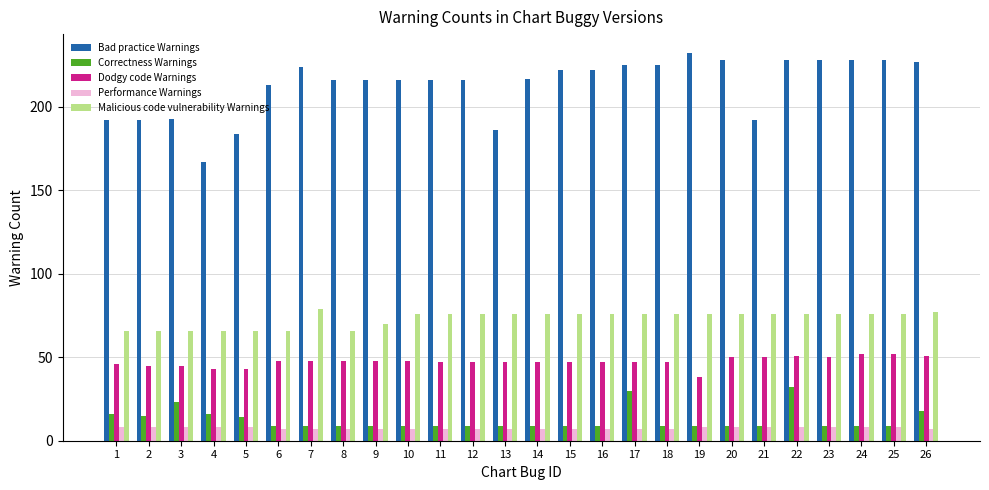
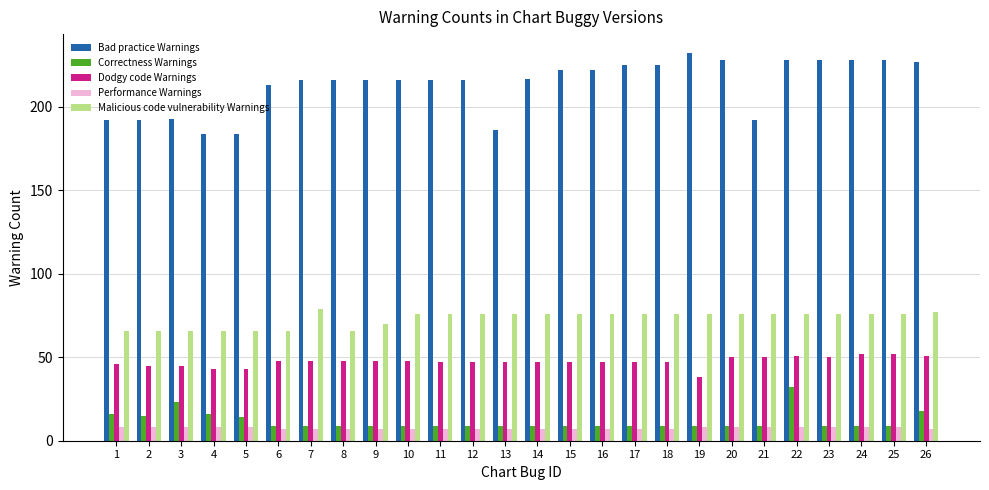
  {
    "Bad practice Warnings": {
      "1": 192,
      "2": 192,
      "3": 193,
-     "4": 167,
+     "4": 184,
      "5": 184,
      "6": 213,
-     "7": 224,
+     "7": 216,
      "8": 216,
      "9": 216,
      "10": 216,
      "11": 216,
      "12": 216,
      "13": 186,
      "14": 217,
      "15": 222,
      "16": 222,
      "17": 225,
      "18": 225,
      "19": 232,
      "20": 228,
      "21": 192,
      "22": 228,
      "23": 228,
      "24": 228,
      "25": 228,
      "26": 227
    },
    "Correctness Warnings": {
      "1": 16,
      "2": 15,
      "3": 23,
      "4": 16,
      "5": 14,
      "6": 9,
      "7": 9,
      "8": 9,
      "9": 9,
      "10": 9,
      "11": 9,
      "12": 9,
      "13": 9,
      "14": 9,
      "15": 9,
      "16": 9,
-     "17": 30,
+     "17": 9,
      "18": 9,
      "19": 9,
      "20": 9,
      "21": 9,
      "22": 32,
      "23": 9,
      "24": 9,
      "25": 9,
      "26": 18
    },
    "Dodgy code Warnings": {
      "1": 46,
      "2": 45,
      "3": 45,
      "4": 43,
      "5": 43,
      "6": 48,
      "7": 48,
      "8": 48,
      "9": 48,
      "10": 48,
      "11": 47,
      "12": 47,
      "13": 47,
      "14": 47,
      "15": 47,
      "16": 47,
      "17": 47,
      "18": 47,
      "19": 38,
      "20": 50,
      "21": 50,
      "22": 51,
      "23": 50,
      "24": 52,
      "25": 52,
      "26": 51
    },
    "Performance Warnings": {
      "1": 8,
      "2": 8,
      "3": 8,
      "4": 8,
      "5": 8,
      "6": 7,
      "7": 7,
      "8": 7,
      "9": 7,
      "10": 7,
      "11": 7,
      "12": 7,
      "13": 7,
      "14": 7,
      "15": 7,
      "16": 7,
      "17": 7,
      "18": 7,
      "19": 8,
      "20": 8,
      "21": 8,
      "22": 8,
      "23": 8,
      "24": 8,
      "25": 8,
      "26": 7
    },
    "Malicious code vulnerability Warnings": {
      "1": 66,
      "2": 66,
      "3": 66,
      "4": 66,
      "5": 66,
      "6": 66,
      "7": 79,
      "8": 66,
      "9": 70,
      "10": 76,
      "11": 76,
      "12": 76,
      "13": 76,
      "14": 76,
      "15": 76,
      "16": 76,
      "17": 76,
      "18": 76,
      "19": 76,
      "20": 76,
      "21": 76,
      "22": 76,
      "23": 76,
      "24": 76,
      "25": 76,
      "26": 77
    }
  }
